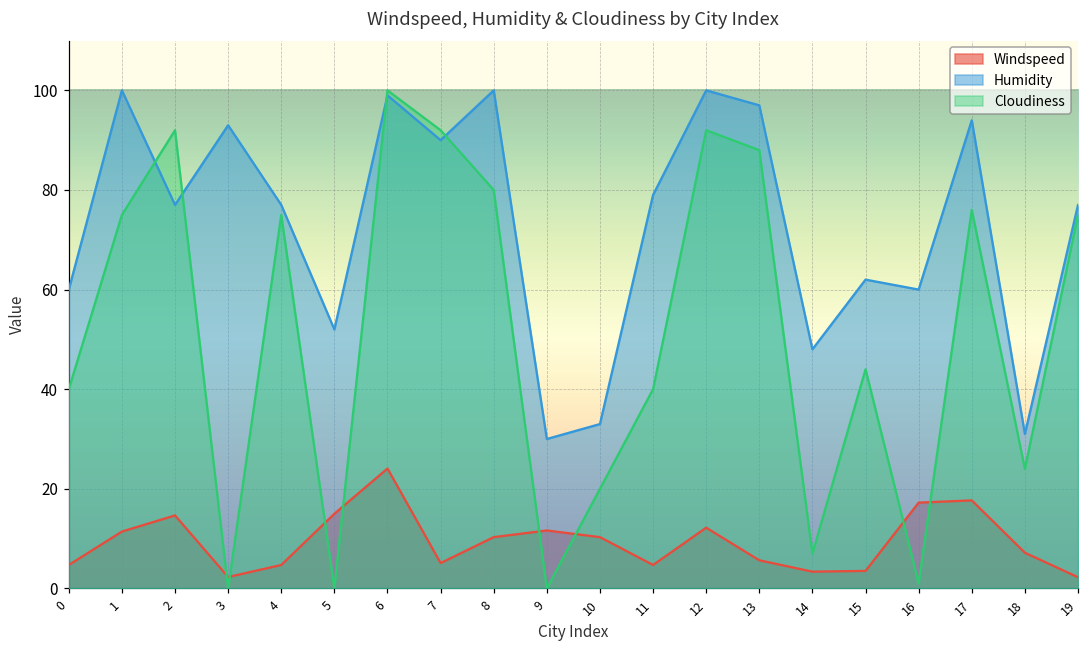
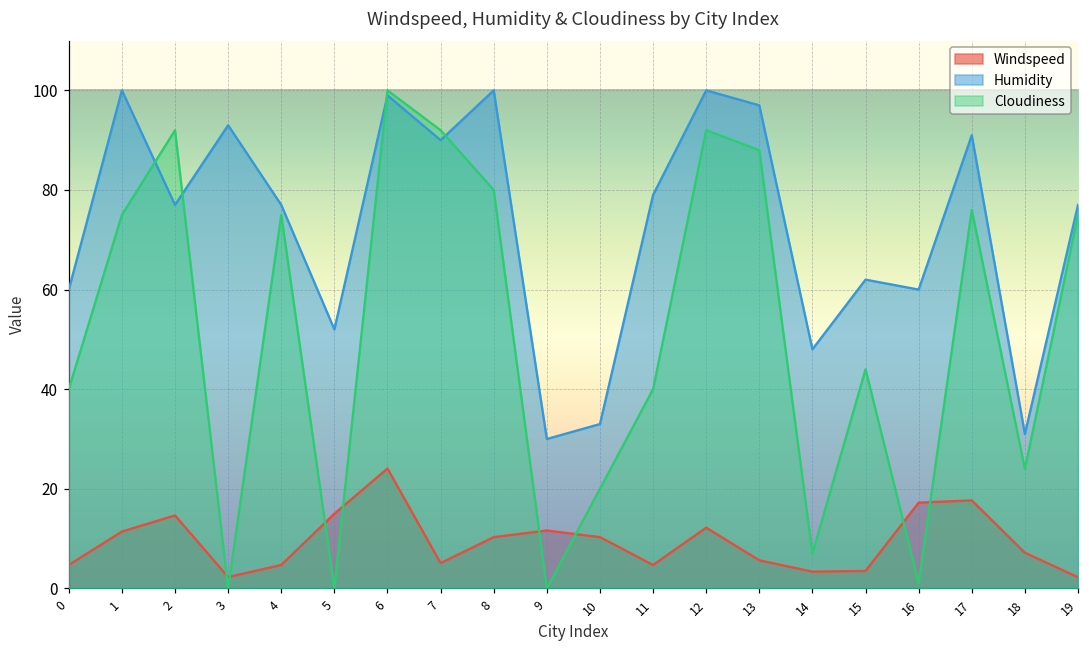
  {
    "Windspeed": {
      "0": 5,
      "1": 11,
      "2": 15,
      "3": 2,
      "4": 5,
      "5": 15,
      "6": 24,
      "7": 5,
      "8": 10,
      "9": 12,
      "10": 10,
      "11": 5,
      "12": 12,
      "13": 6,
      "14": 3,
      "15": 4,
      "16": 17,
      "17": 18,
      "18": 7,
      "19": 2
    },
    "Humidity": {
      "0": 60,
      "1": 100,
      "2": 77,
      "3": 93,
      "4": 77,
      "5": 52,
      "6": 99,
      "7": 90,
      "8": 100,
      "9": 30,
      "10": 33,
      "11": 79,
      "12": 100,
      "13": 97,
      "14": 48,
      "15": 62,
      "16": 60,
-     "17": 94,
+     "17": 91,
      "18": 31,
      "19": 77
    },
    "Cloudiness": {
      "0": 40,
      "1": 75,
      "2": 92,
      "3": 0,
      "4": 75,
      "5": 0,
      "6": 100,
      "7": 92,
      "8": 80,
      "9": 0,
      "10": 20,
      "11": 40,
      "12": 92,
      "13": 88,
      "14": 7,
      "15": 44,
      "16": 1,
      "17": 76,
      "18": 24,
      "19": 75
    }
  }
